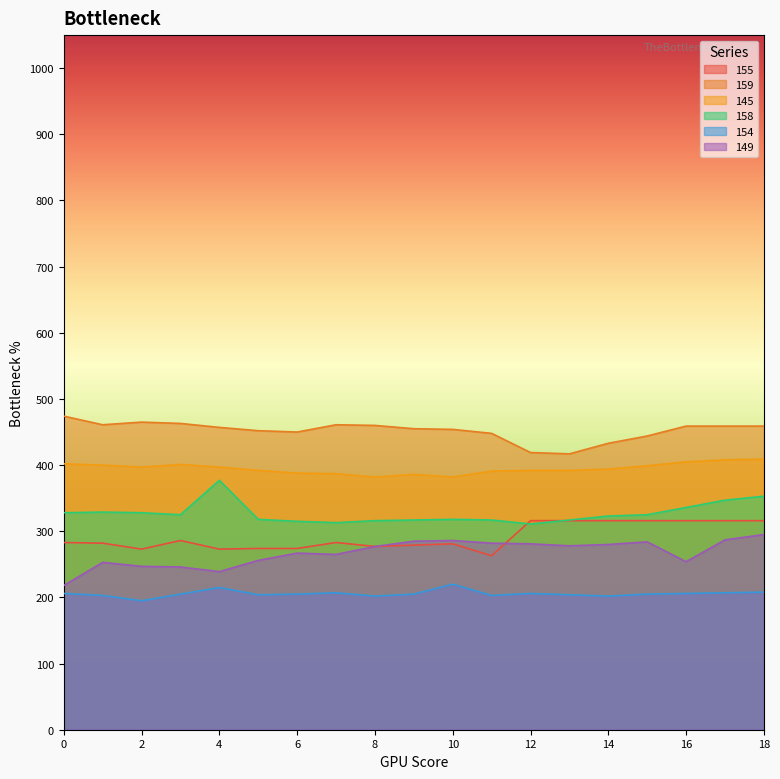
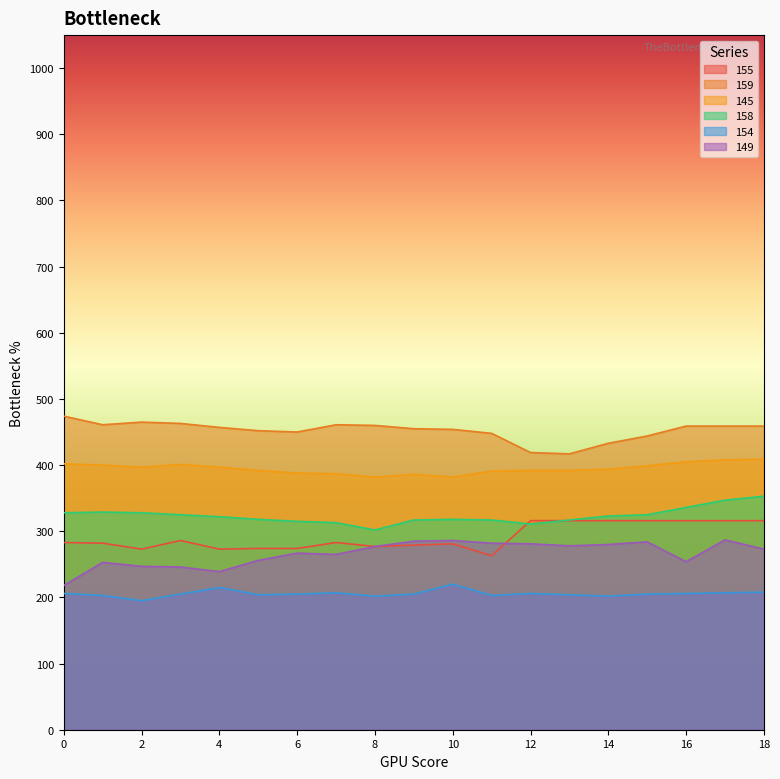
  {
    "158": {
      "0": 330,
      "2": 330,
-     "4": 380,
+     "4": 320,
      "6": 320,
-     "8": 320,
+     "8": 300,
      "10": 320,
      "12": 310,
      "14": 320,
      "16": 340,
      "18": 350
    },
    "154": {
      "0": 210,
      "2": 200,
      "4": 220,
      "6": 210,
      "8": 200,
      "10": 220,
      "12": 210,
      "14": 200,
      "16": 210,
      "18": 210
    },
    "149": {
      "0": 220,
      "2": 250,
      "4": 240,
      "6": 270,
      "10": 290,
      "12": 280,
      "14": 280,
      "16": 250,
-     "18": 300
+     "18": 270
    }
  }
